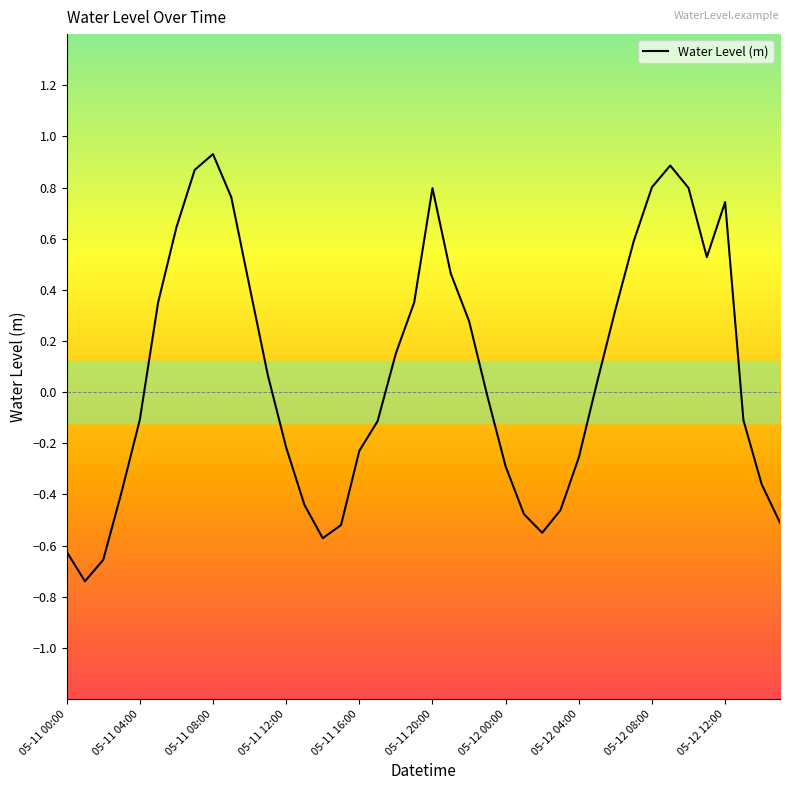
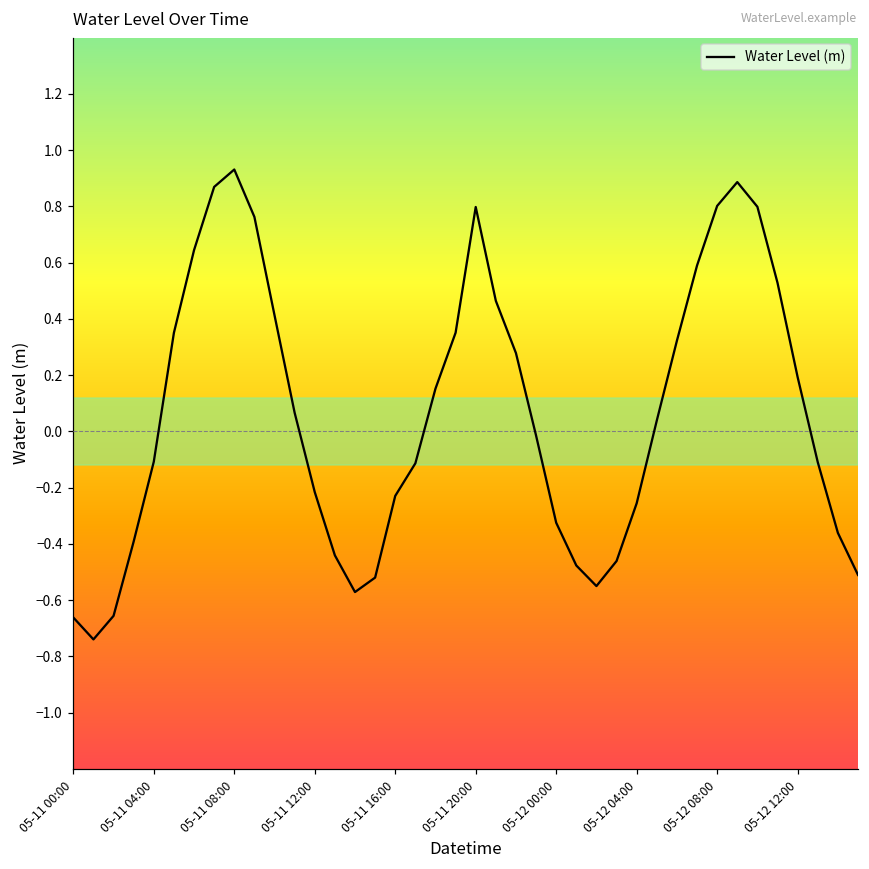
  {
-   "05-11 00:00": -0.62,
+   "05-11 00:00": -0.66,
    "05-11 08:00": 0.93,
    "05-11 12:00": -0.22,
    "05-11 16:00": -0.23,
    "05-11 20:00": 0.80,
-   "05-12 00:00": -0.29,
+   "05-12 00:00": -0.32,
    "05-12 04:00": -0.26,
    "05-12 08:00": 0.80,
-   "05-12 12:00": 0.74
+   "05-12 12:00": 0.19
  }
